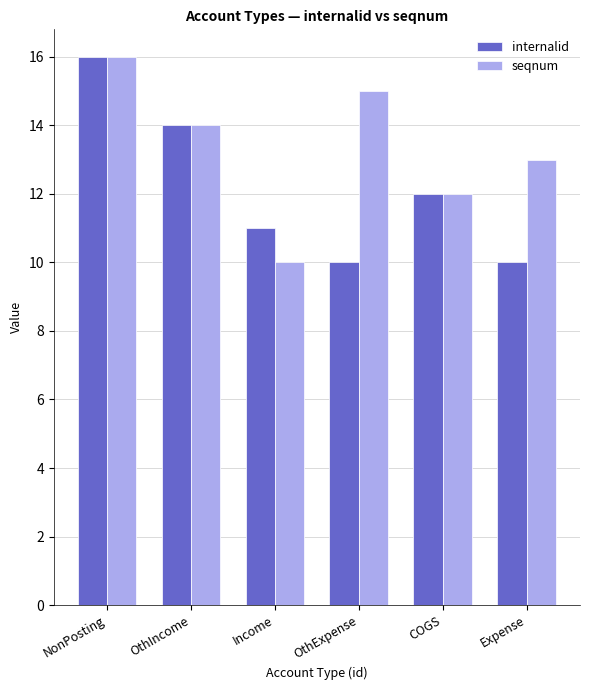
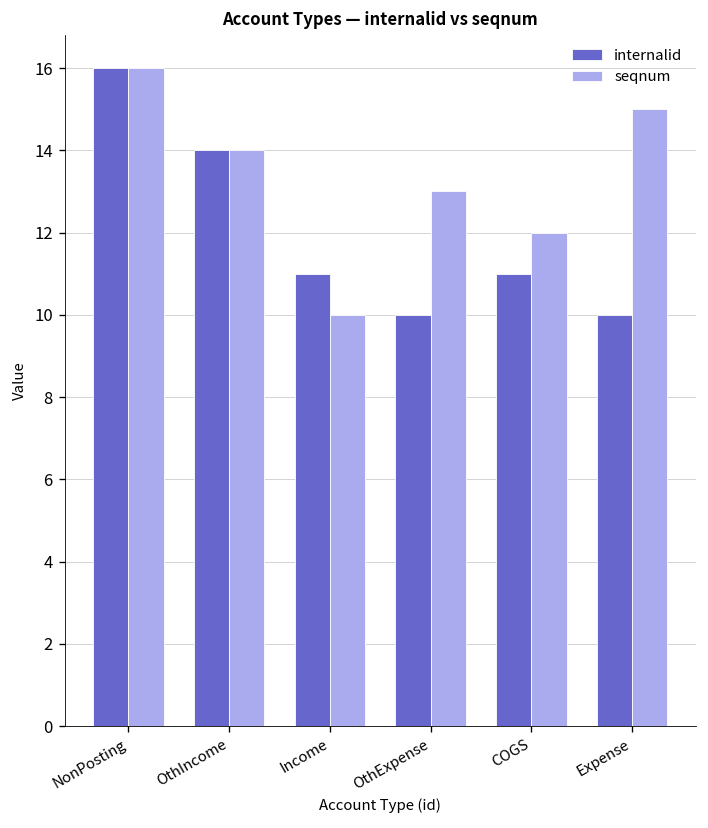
  {
    "internalid": {
      "NonPosting": 16,
      "OthIncome": 14,
      "Income": 11,
      "OthExpense": 10,
-     "COGS": 12,
+     "COGS": 11,
      "Expense": 10
    },
    "seqnum": {
      "NonPosting": 16,
      "OthIncome": 14,
      "Income": 10,
-     "OthExpense": 15,
+     "OthExpense": 13,
      "COGS": 12,
-     "Expense": 13
+     "Expense": 15
    }
  }
